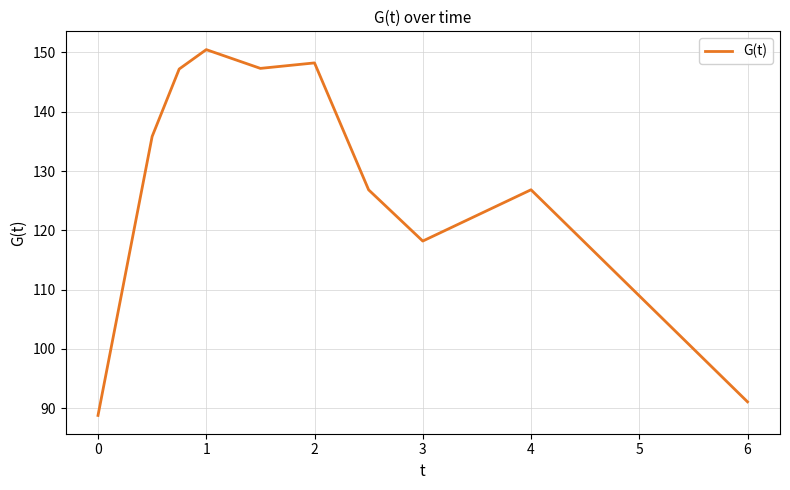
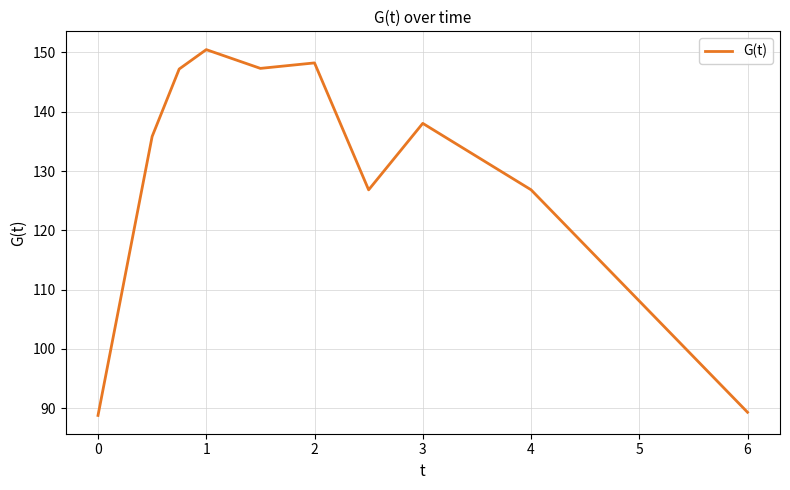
  {
    "0": 89,
    "1": 150,
    "2": 148,
-   "3": 118,
+   "3": 138,
    "4": 127,
-   "6": 91
+   "6": 89
  }
